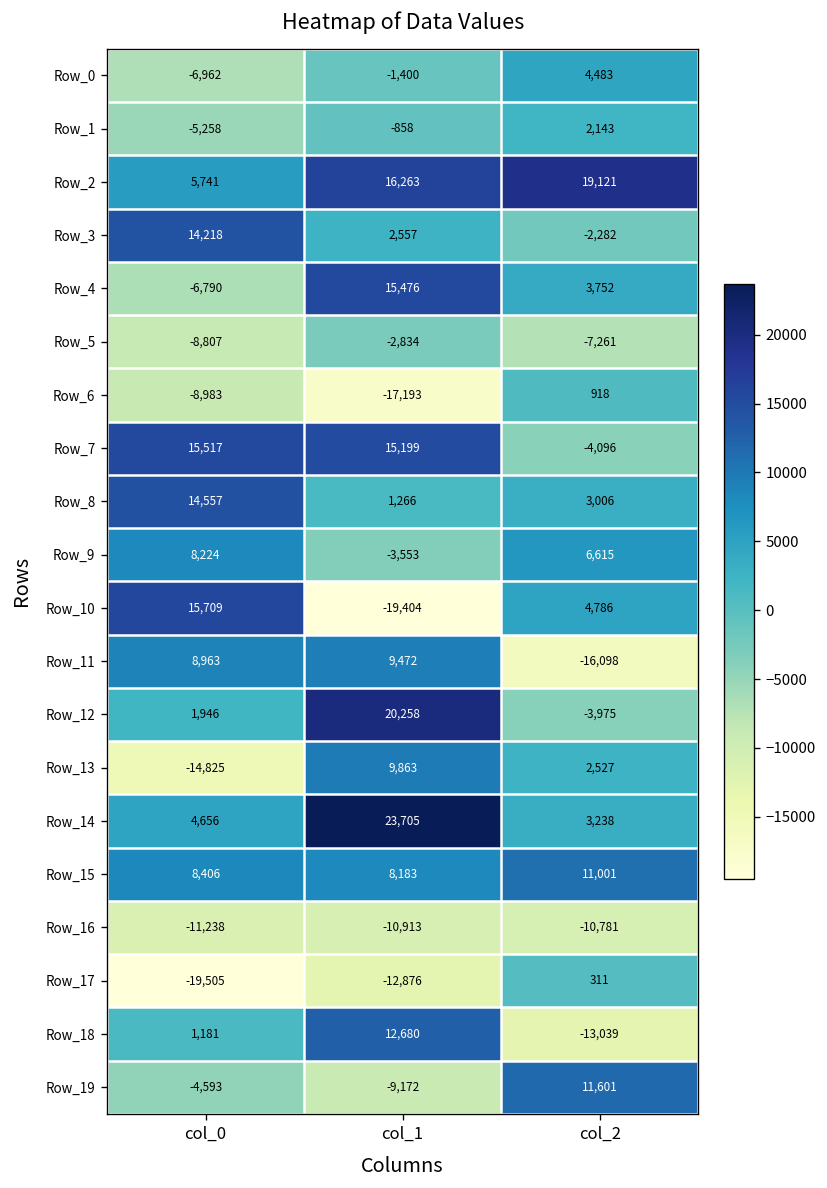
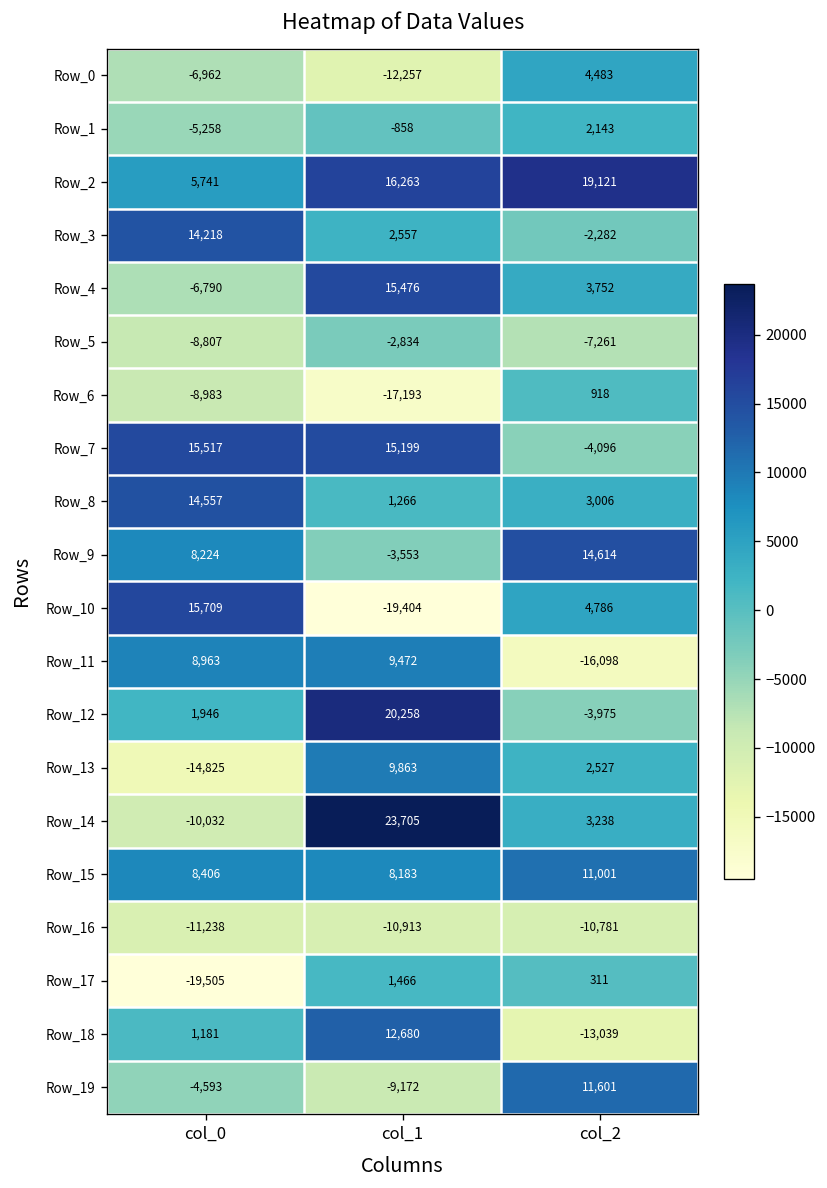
  {
    "Row_0": {
      "col_0": "-6,962",
-     "col_1": "-1,400",
+     "col_1": "-12,257",
      "col_2": "4,483"
    },
    "Row_1": {
      "col_0": "-5,258",
      "col_1": "-858",
      "col_2": "2,143"
    },
    "Row_2": {
      "col_0": "5,741",
      "col_1": "16,263",
      "col_2": "19,121"
    },
    "Row_3": {
      "col_0": "14,218",
      "col_1": "2,557",
      "col_2": "-2,282"
    },
    "Row_4": {
      "col_0": "-6,790",
      "col_1": "15,476",
      "col_2": "3,752"
    },
    "Row_5": {
      "col_0": "-8,807",
      "col_1": "-2,834",
      "col_2": "-7,261"
    },
    "Row_6": {
      "col_0": "-8,983",
      "col_1": "-17,193",
      "col_2": "918"
    },
    "Row_7": {
      "col_0": "15,517",
      "col_1": "15,199",
      "col_2": "-4,096"
    },
    "Row_8": {
      "col_0": "14,557",
      "col_1": "1,266",
      "col_2": "3,006"
    },
    "Row_9": {
      "col_0": "8,224",
      "col_1": "-3,553",
-     "col_2": "6,615"
+     "col_2": "14,614"
    },
    "Row_10": {
      "col_0": "15,709",
      "col_1": "-19,404",
      "col_2": "4,786"
    },
    "Row_11": {
      "col_0": "8,963",
      "col_1": "9,472",
      "col_2": "-16,098"
    },
    "Row_12": {
      "col_0": "1,946",
      "col_1": "20,258",
      "col_2": "-3,975"
    },
    "Row_13": {
      "col_0": "-14,825",
      "col_1": "9,863",
      "col_2": "2,527"
    },
    "Row_14": {
-     "col_0": "4,656",
+     "col_0": "-10,032",
      "col_1": "23,705",
      "col_2": "3,238"
    },
    "Row_15": {
      "col_0": "8,406",
      "col_1": "8,183",
      "col_2": "11,001"
    },
    "Row_16": {
      "col_0": "-11,238",
      "col_1": "-10,913",
      "col_2": "-10,781"
    },
    "Row_17": {
      "col_0": "-19,505",
-     "col_1": "-12,876",
+     "col_1": "1,466",
      "col_2": "311"
    },
    "Row_18": {
      "col_0": "1,181",
      "col_1": "12,680",
      "col_2": "-13,039"
    },
    "Row_19": {
      "col_0": "-4,593",
      "col_1": "-9,172",
      "col_2": "11,601"
    }
  }
